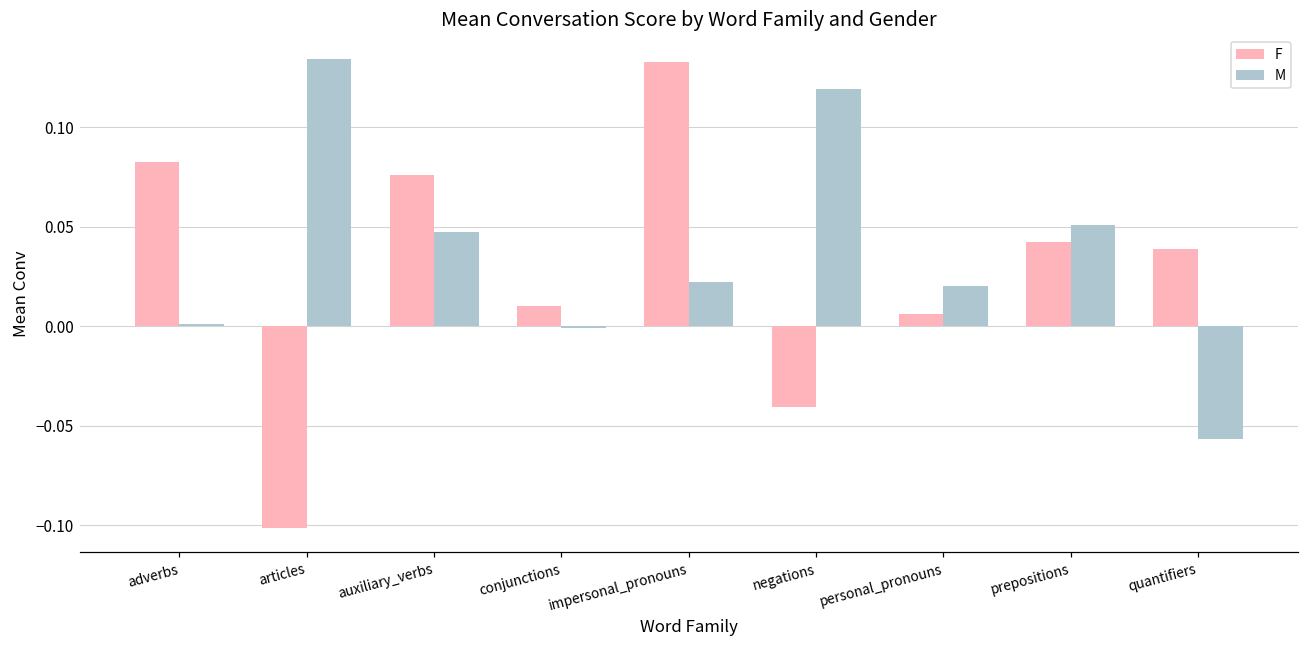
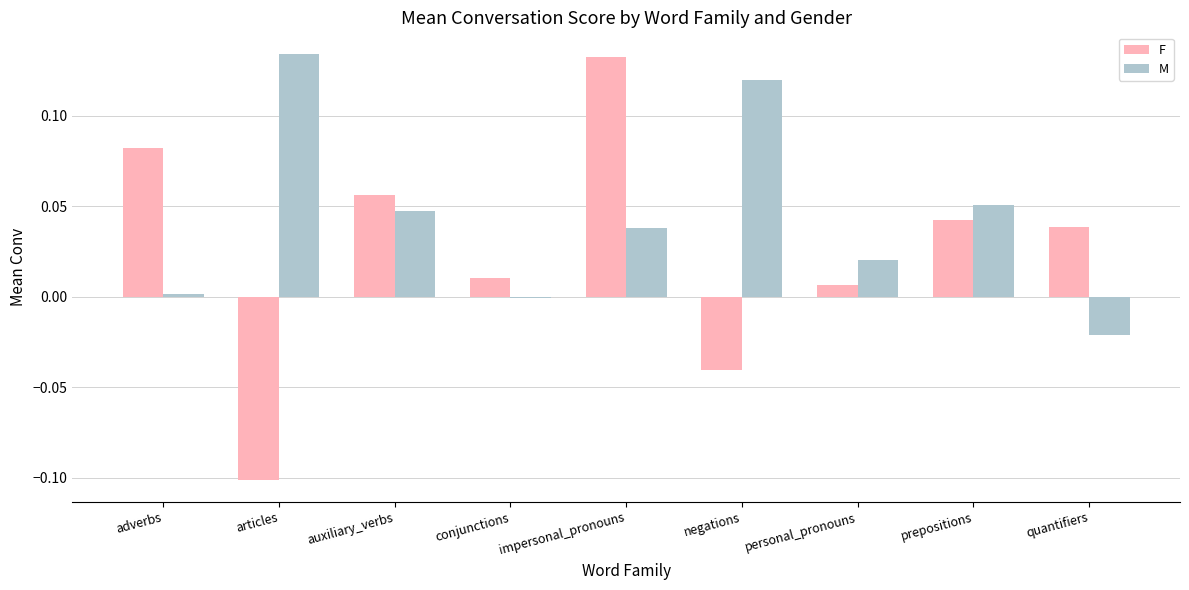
  {
    "F": {
      "adverbs": 0.082,
      "articles": -0.102,
-     "auxiliary_verbs": 0.076,
+     "auxiliary_verbs": 0.056,
      "conjunctions": 0.010,
      "impersonal_pronouns": 0.133,
      "negations": -0.040,
      "personal_pronouns": 0.006,
      "prepositions": 0.042,
      "quantifiers": 0.039
    },
    "M": {
      "articles": 0.134,
      "auxiliary_verbs": 0.048,
-     "impersonal_pronouns": 0.022,
+     "impersonal_pronouns": 0.038,
      "negations": 0.119,
      "personal_pronouns": 0.020,
      "prepositions": 0.051,
-     "quantifiers": -0.057
+     "quantifiers": -0.021
    }
  }
